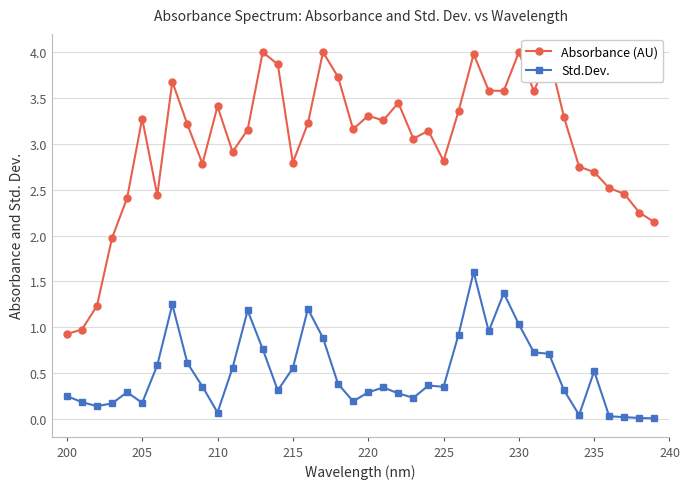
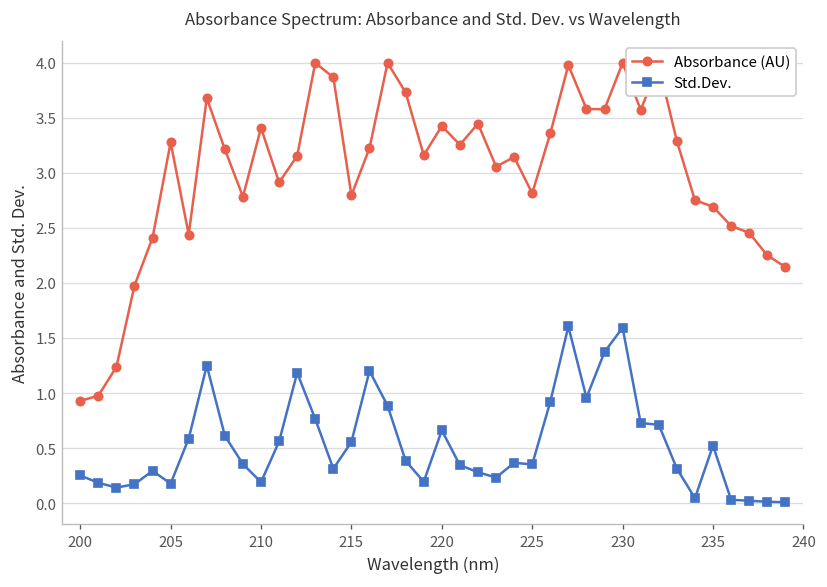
  {
    "Absorbance (AU)": {
      "200": 0.9,
      "205": 3.3,
      "210": 3.4,
      "215": 2.8,
-     "220": 3.3,
+     "220": 3.4,
      "225": 2.8,
      "230": 4.0,
      "235": 2.7
    },
    "Std.Dev.": {
      "200": 0.3,
      "205": 0.2,
-     "210": 0.1,
+     "210": 0.2,
      "215": 0.6,
-     "220": 0.3,
+     "220": 0.7,
      "225": 0.4,
-     "230": 1.0,
+     "230": 1.6,
      "235": 0.5
    }
  }
